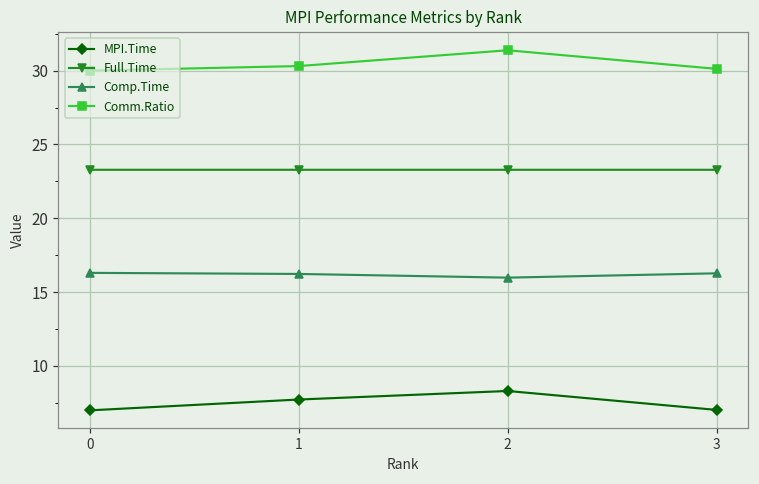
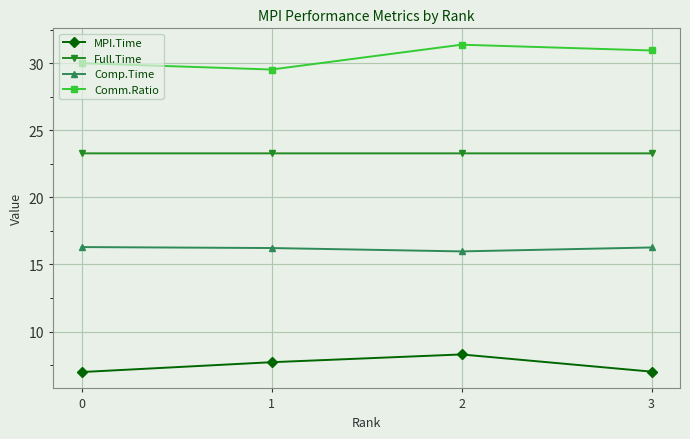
  {
    "MPI.Time": {
      "0": 7.0,
      "1": 7.7,
      "2": 8.3,
      "3": 7.0
    },
    "Comm.Ratio": {
-     "1": 30.3,
+     "1": 29.5,
      "2": 31.4,
-     "3": 30.1
+     "3": 31.0
    }
  }
